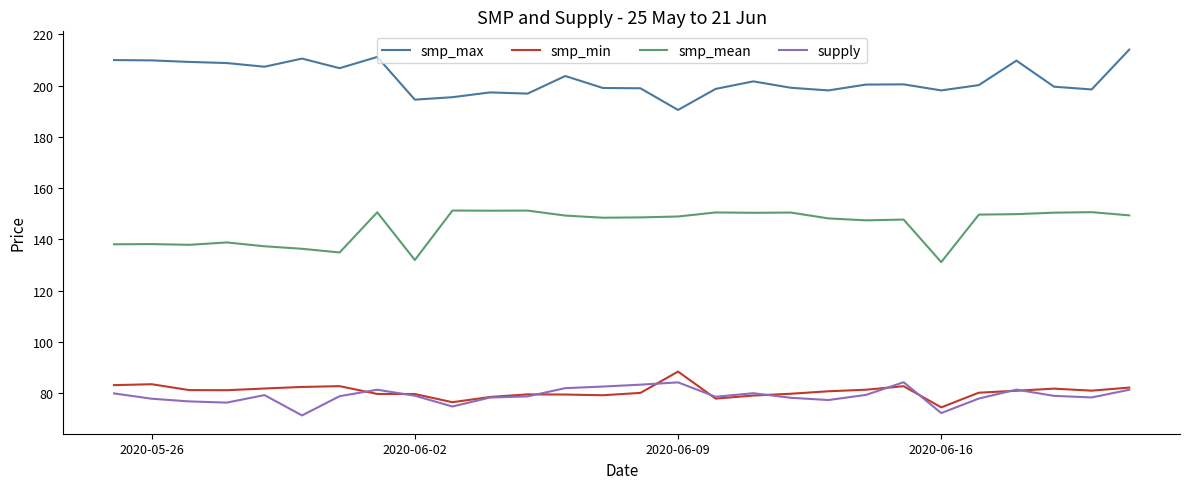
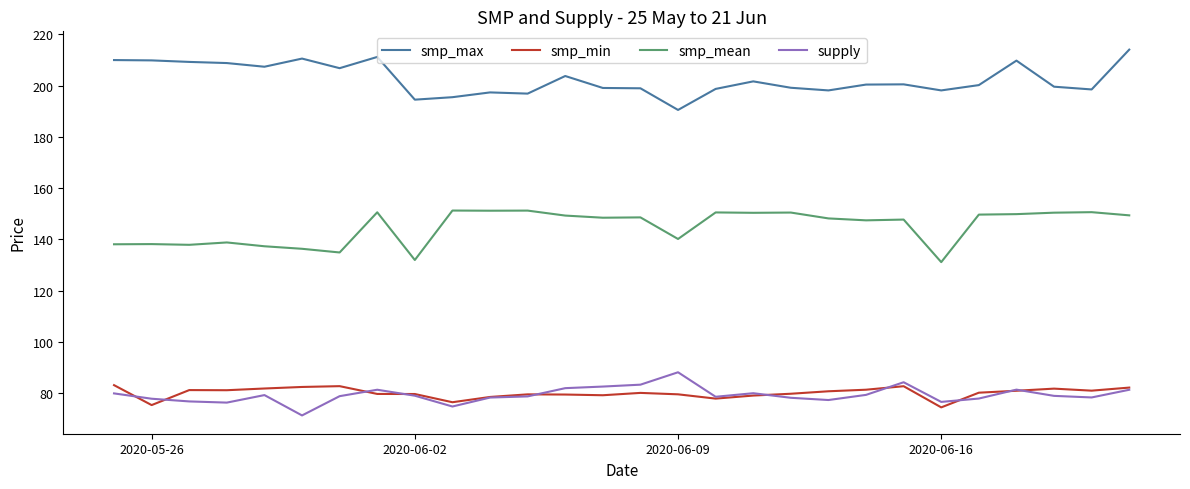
  {
    "smp_max": {
      "2020-05-26": 210,
      "2020-06-02": 195,
      "2020-06-09": 191,
      "2020-06-16": 198
    },
    "smp_min": {
-     "2020-05-26": 83,
-     "2020-06-09": 88,
+     "2020-05-26": 75,
+     "2020-06-09": 79,
      "2020-06-16": 74
    },
    "smp_mean": {
      "2020-05-26": 138,
      "2020-06-02": 132,
-     "2020-06-09": 149,
+     "2020-06-09": 140,
      "2020-06-16": 131
    },
    "supply": {
      "2020-05-26": 78,
-     "2020-06-09": 84,
-     "2020-06-16": 72
+     "2020-06-09": 88,
+     "2020-06-16": 77
    }
  }
